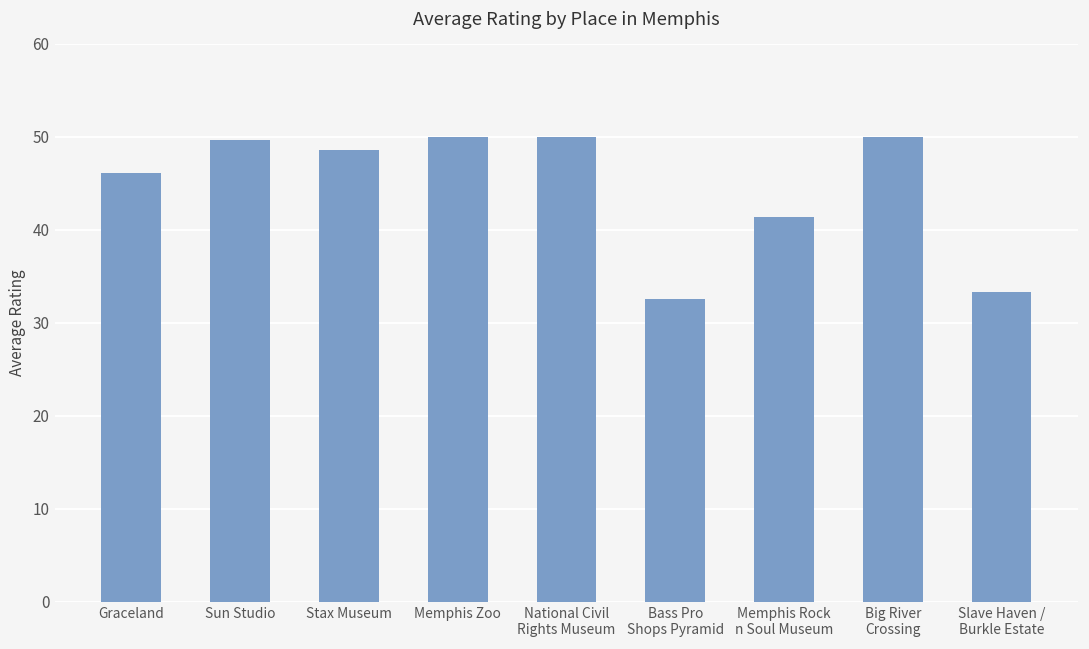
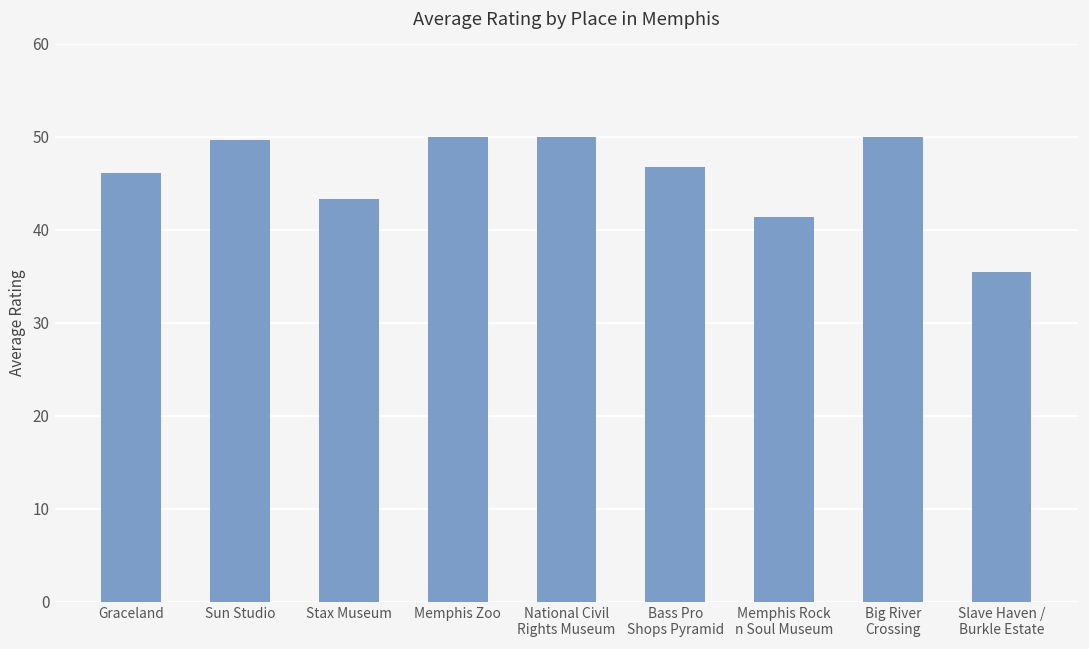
  {
    "Graceland": 46,
    "Sun Studio": 50,
-   "Stax Museum": 49,
+   "Stax Museum": 43,
    "Memphis Zoo": 50,
    "National Civil Rights Museum": 50,
-   "Bass Pro Shops Pyramid": 33,
+   "Bass Pro Shops Pyramid": 47,
    "Memphis Rock n Soul Museum": 41,
    "Big River Crossing": 50,
-   "Slave Haven / Burkle Estate": 33
+   "Slave Haven / Burkle Estate": 36
  }
